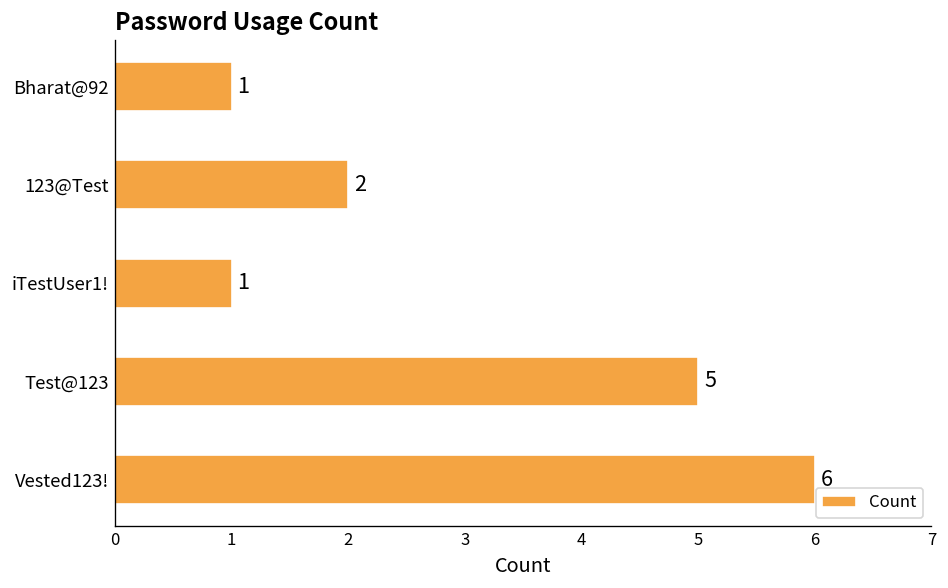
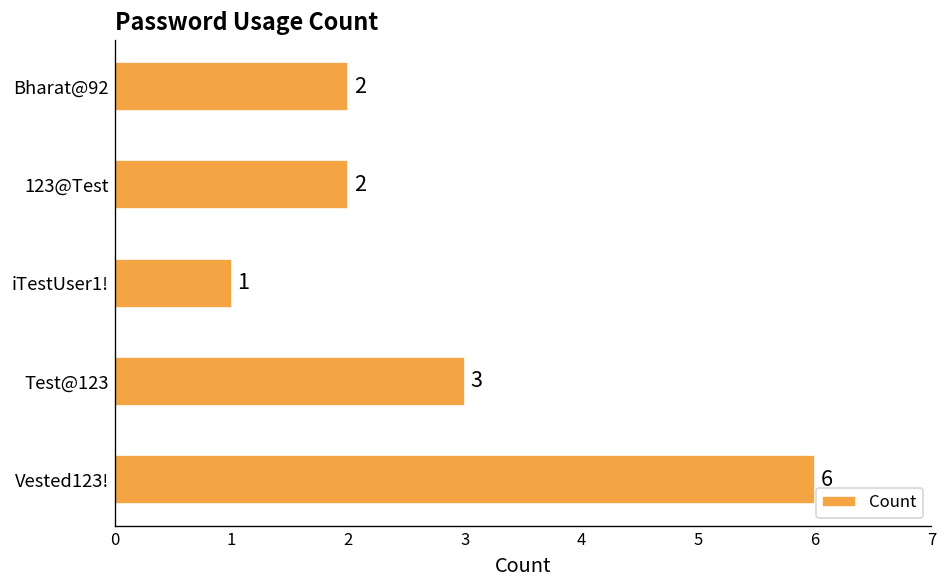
  {
-   "Bharat@92": 1,
+   "Bharat@92": 2,
    "123@Test": 2,
    "iTestUser1!": 1,
-   "Test@123": 5
+   "Test@123": 3
  }
